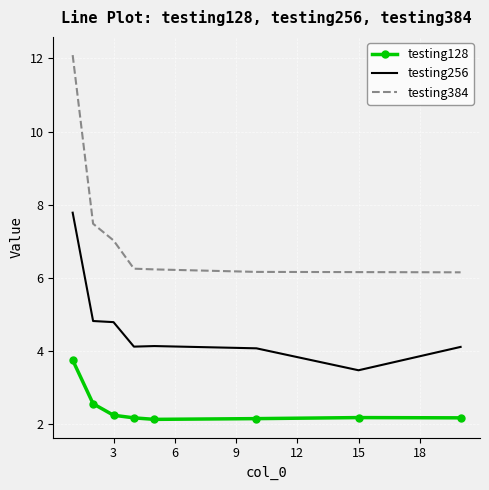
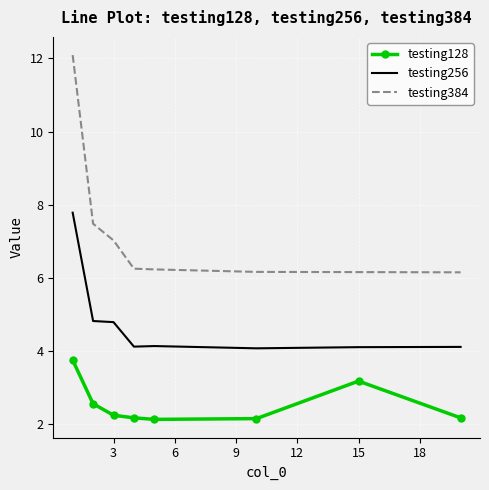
  {
    "testing128": {
      "3": 2.2,
-     "15": 2.2
+     "15": 3.2
    },
    "testing256": {
      "3": 4.8,
-     "15": 3.5
+     "15": 4.1
    },
    "testing384": {
      "3": 7.0,
      "15": 6.2
    }
  }
